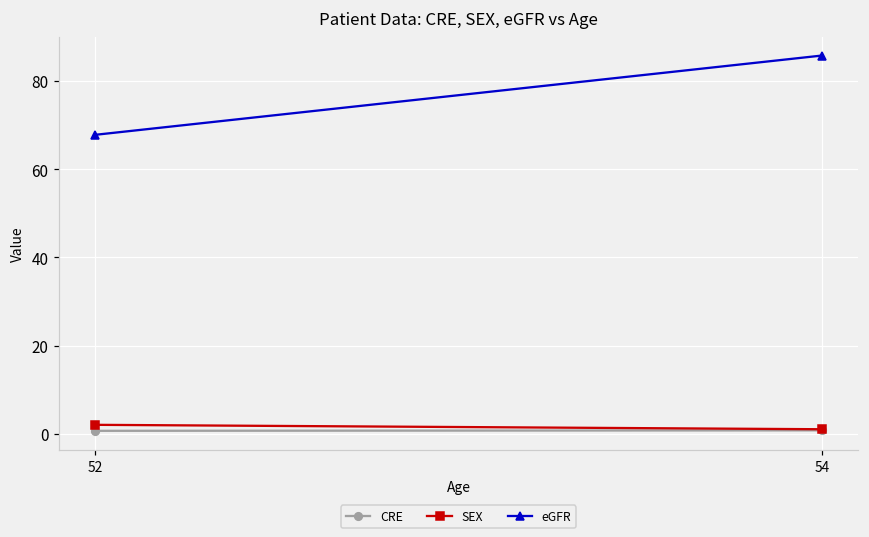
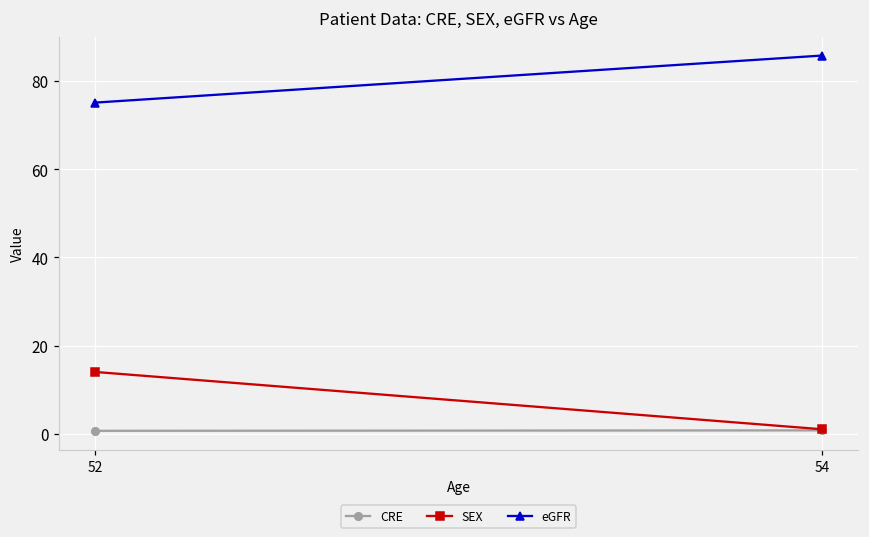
  {
    "CRE": {
      "52": 1
    },
    "SEX": {
-     "52": 2
+     "52": 14
    },
    "eGFR": {
-     "52": 68,
+     "52": 75,
      "54": 86
    }
  }
